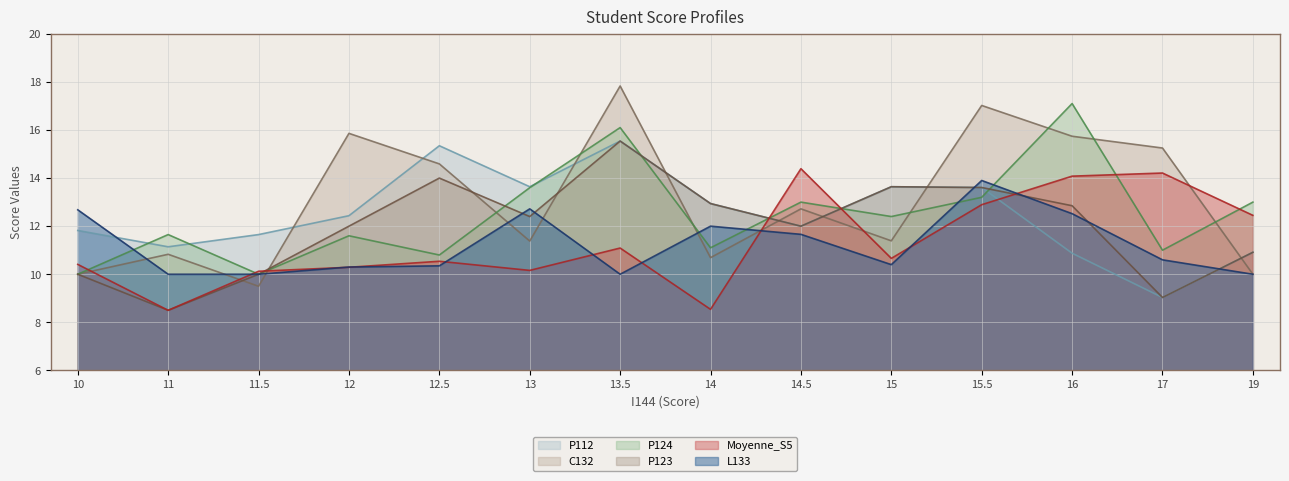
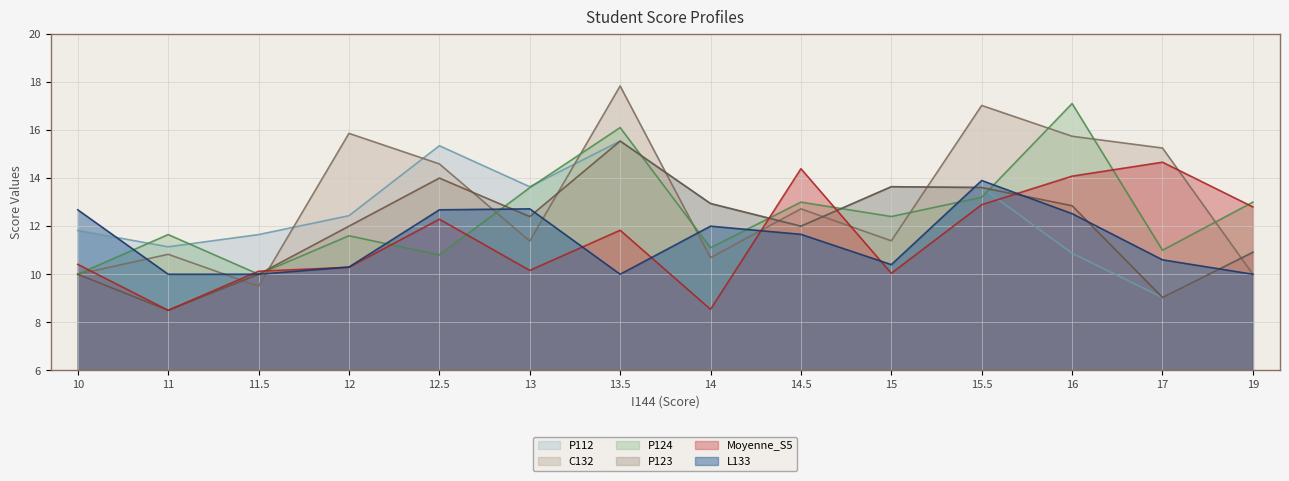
  {
    "Moyenne_S5": {
      "10": 10.4,
      "11.5": 10.1,
-     "12.5": 10.5,
+     "12.5": 12.3,
      "13": 10.2,
-     "13.5": 11.1,
+     "13.5": 11.8,
      "14": 8.5,
      "14.5": 14.4,
-     "15": 10.7,
+     "15": 10.0,
      "15.5": 12.9,
      "16": 14.1,
-     "17": 14.2,
-     "19": 12.5
+     "17": 14.7,
+     "19": 12.8
    },
    "L133": {
      "10": 12.7,
      "11": 10.0,
-     "12.5": 10.4,
+     "12.5": 12.7,
      "13": 12.7,
      "13.5": 10.0,
      "14": 12.0,
      "14.5": 11.7,
      "15": 10.4,
      "15.5": 13.9,
      "16": 12.5,
      "17": 10.6
    }
  }
